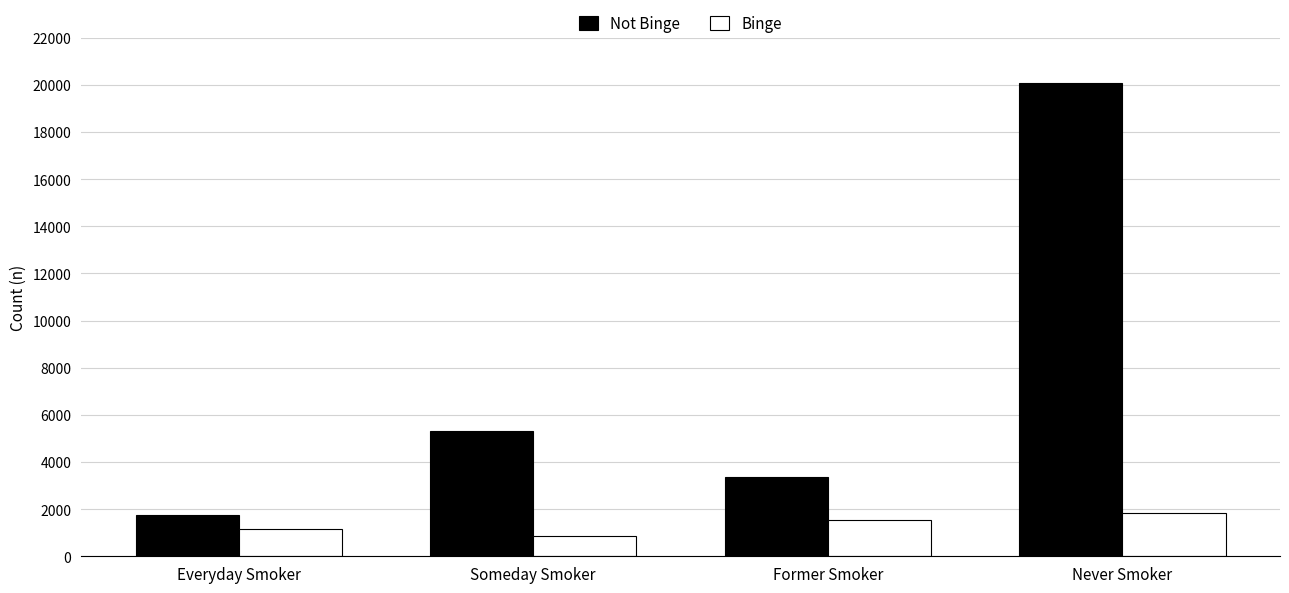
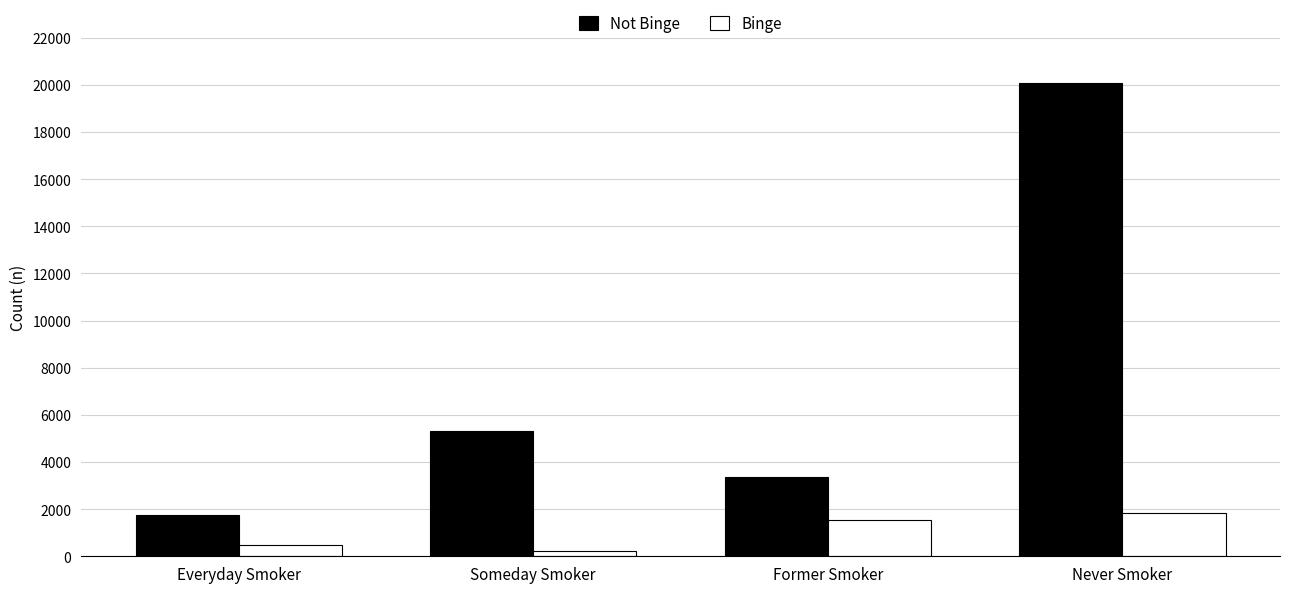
  {
    "Not Binge": {
      "Everyday Smoker": 1800,
      "Someday Smoker": 5300,
      "Former Smoker": 3400,
      "Never Smoker": 20100
    },
    "Binge": {
-     "Everyday Smoker": 1200,
-     "Someday Smoker": 800,
+     "Everyday Smoker": 500,
+     "Someday Smoker": 200,
      "Former Smoker": 1500,
      "Never Smoker": 1800
    }
  }
